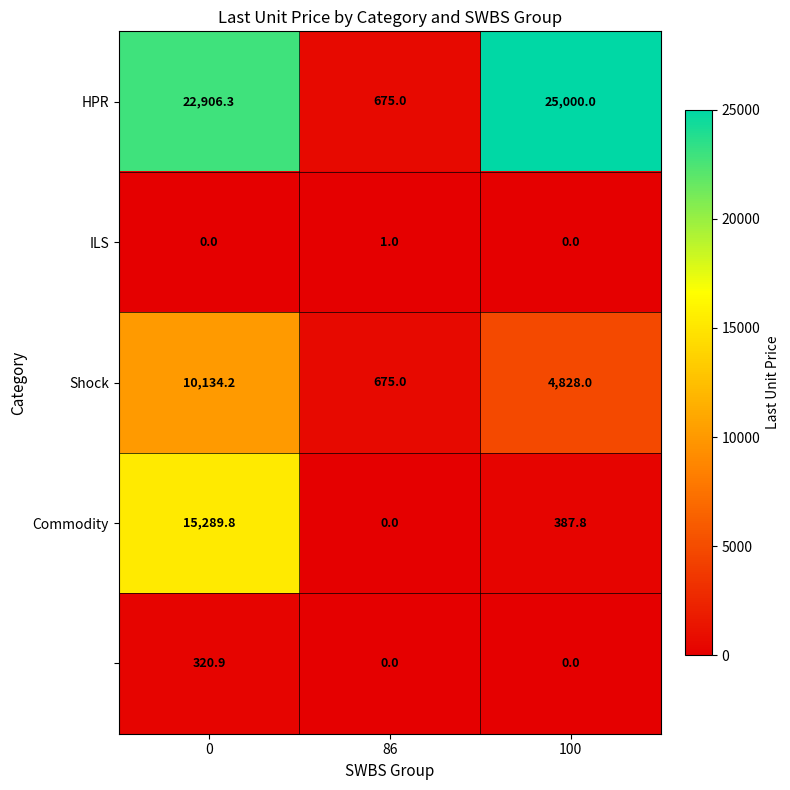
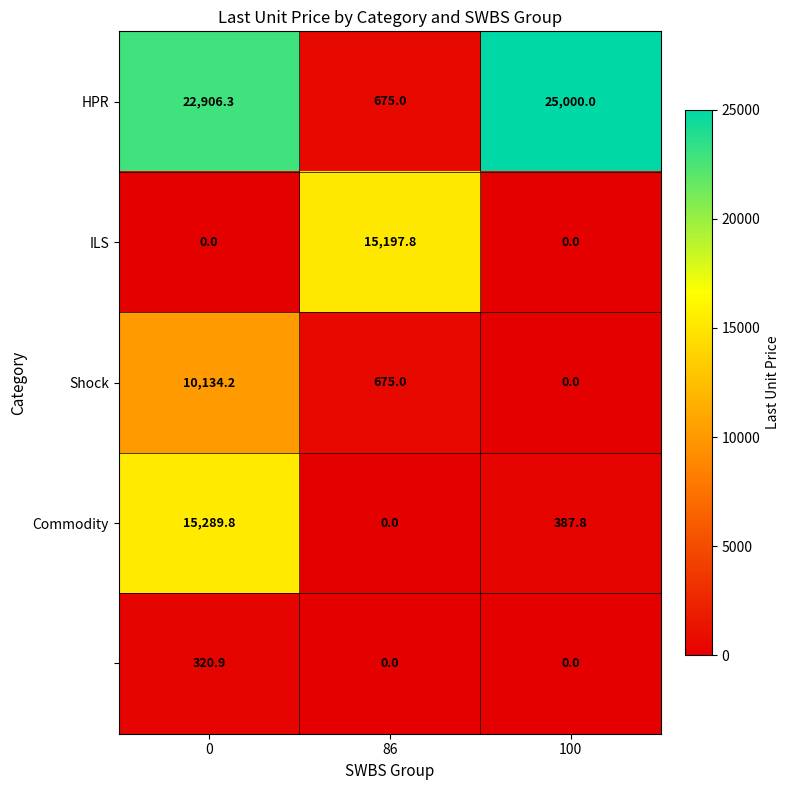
  {
    "HPR": {
      "0": "22,906.3",
      "86": "675.0",
      "100": "25,000.0"
    },
    "ILS": {
      "0": "0.0",
-     "86": "1.0",
+     "86": "15,197.8",
      "100": "0.0"
    },
    "Shock": {
      "0": "10,134.2",
      "86": "675.0",
-     "100": "4,828.0"
+     "100": "0.0"
    },
    "Commodity": {
      "0": "15,289.8",
      "86": "0.0",
      "100": "387.8"
    }
  }
